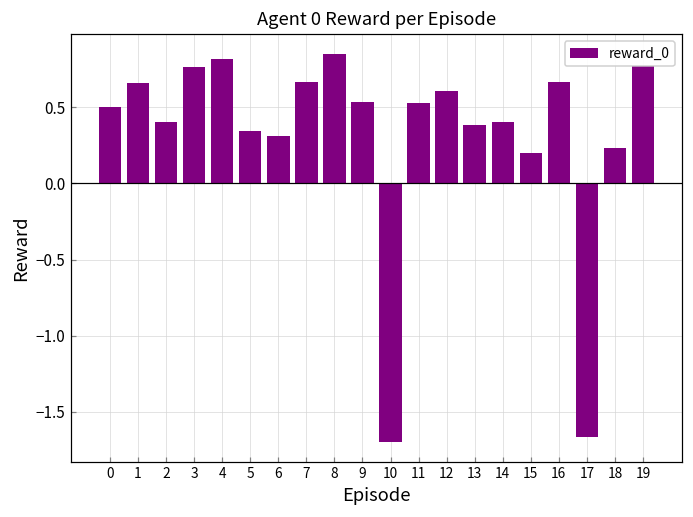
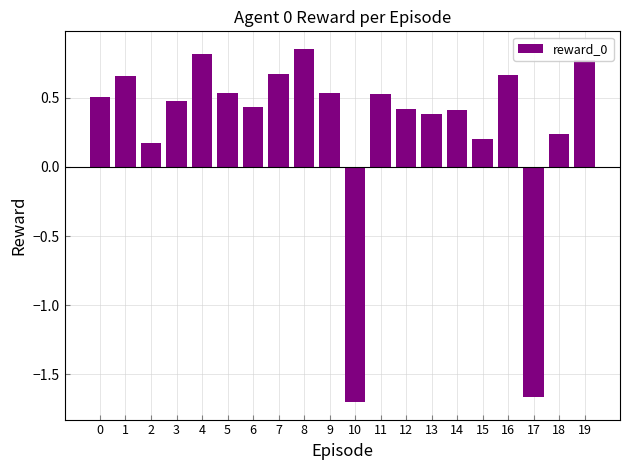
  {
    "0": 0.50,
    "1": 0.66,
-   "2": 0.40,
-   "3": 0.76,
+   "2": 0.17,
+   "3": 0.48,
    "4": 0.82,
-   "5": 0.35,
-   "6": 0.31,
+   "5": 0.53,
+   "6": 0.43,
    "7": 0.67,
    "8": 0.85,
    "9": 0.53,
    "10": -1.70,
    "11": 0.53,
-   "12": 0.61,
+   "12": 0.42,
    "13": 0.38,
    "14": 0.41,
    "15": 0.20,
    "16": 0.66,
    "17": -1.66,
    "18": 0.24
  }
